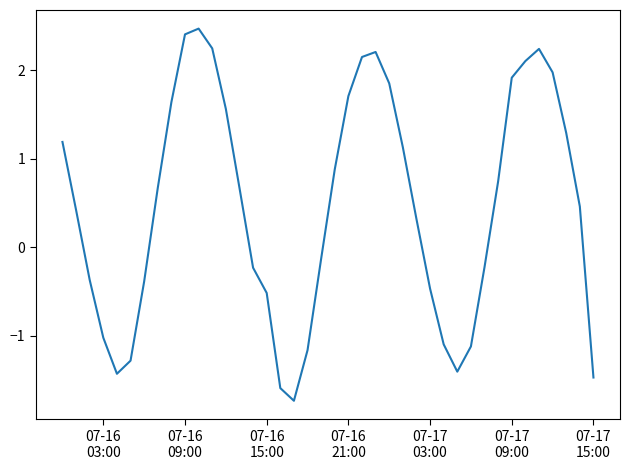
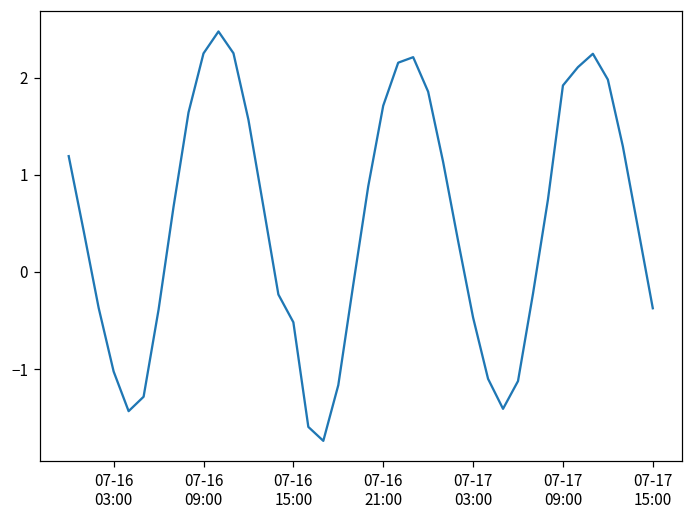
  {
    "07-16 03:00": -1.0,
-   "07-16 09:00": 2.4,
+   "07-16 09:00": 2.2,
    "07-16 15:00": -0.5,
    "07-16 21:00": 1.7,
    "07-17 03:00": -0.5,
    "07-17 09:00": 1.9,
-   "07-17 15:00": -1.5
+   "07-17 15:00": -0.4
  }
